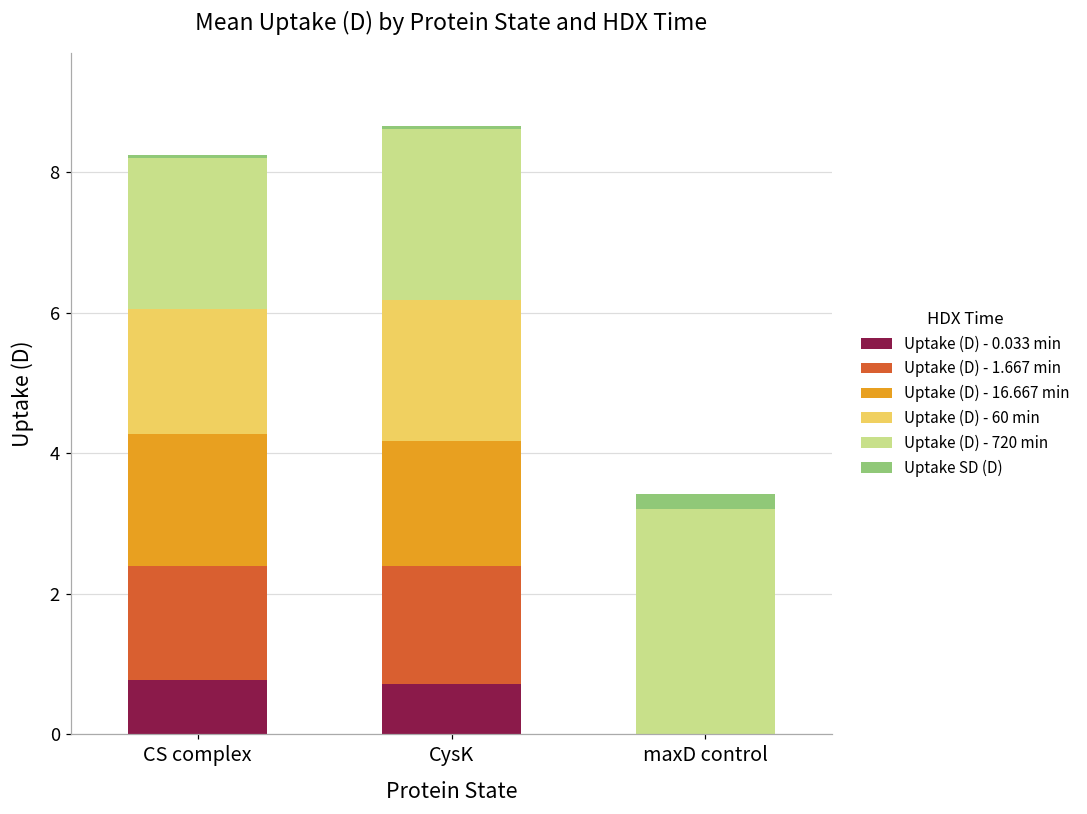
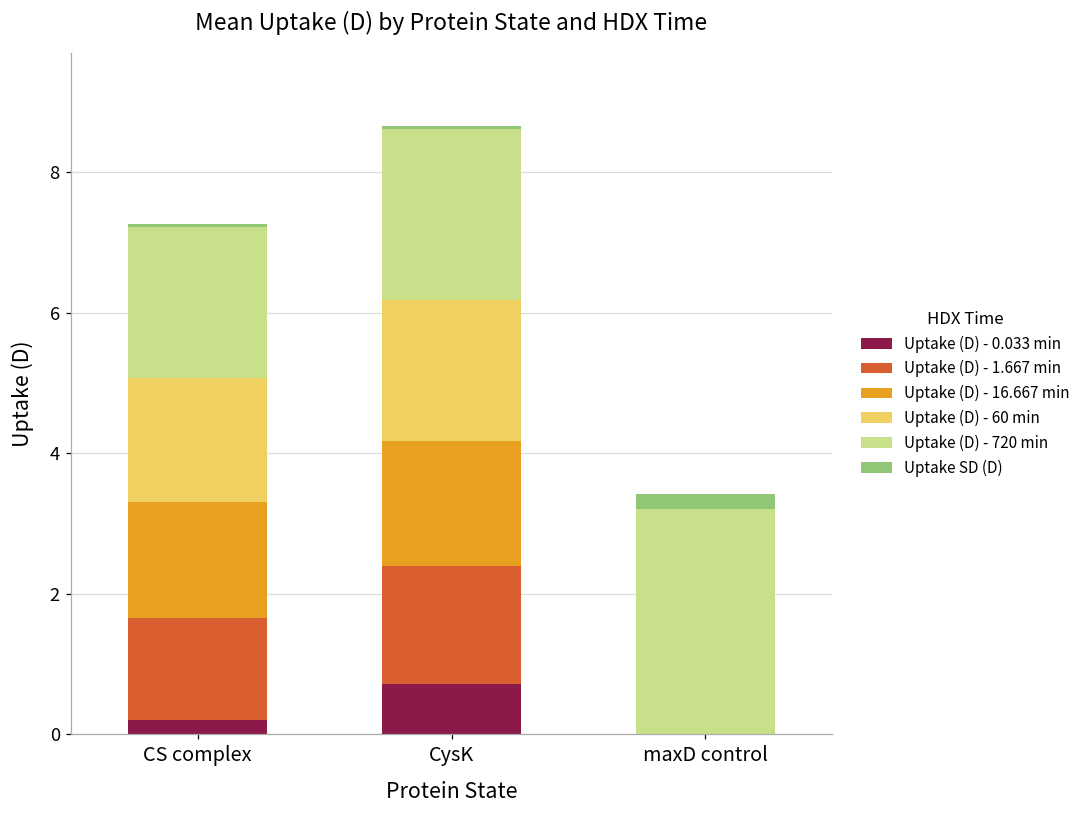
  {
    "Uptake (D) - 0.033 min": {
-     "CS complex": 0.8,
+     "CS complex": 0.2,
      "CysK": 0.7,
      "maxD control": 0.0
    },
    "Uptake (D) - 1.667 min": {
-     "CS complex": 1.6,
+     "CS complex": 1.4,
      "CysK": 1.7,
      "maxD control": 0.0
    },
    "Uptake (D) - 16.667 min": {
-     "CS complex": 1.9,
+     "CS complex": 1.6,
      "CysK": 1.8,
      "maxD control": 0.0
    },
    "Uptake (D) - 60 min": {
      "CS complex": 1.8,
      "CysK": 2.0,
      "maxD control": 0.0
    },
    "Uptake (D) - 720 min": {
      "CS complex": 2.2,
      "CysK": 2.4,
      "maxD control": 3.2
    },
    "Uptake SD (D)": {
      "CS complex": 0.0,
      "CysK": 0.0,
      "maxD control": 0.2
    }
  }
